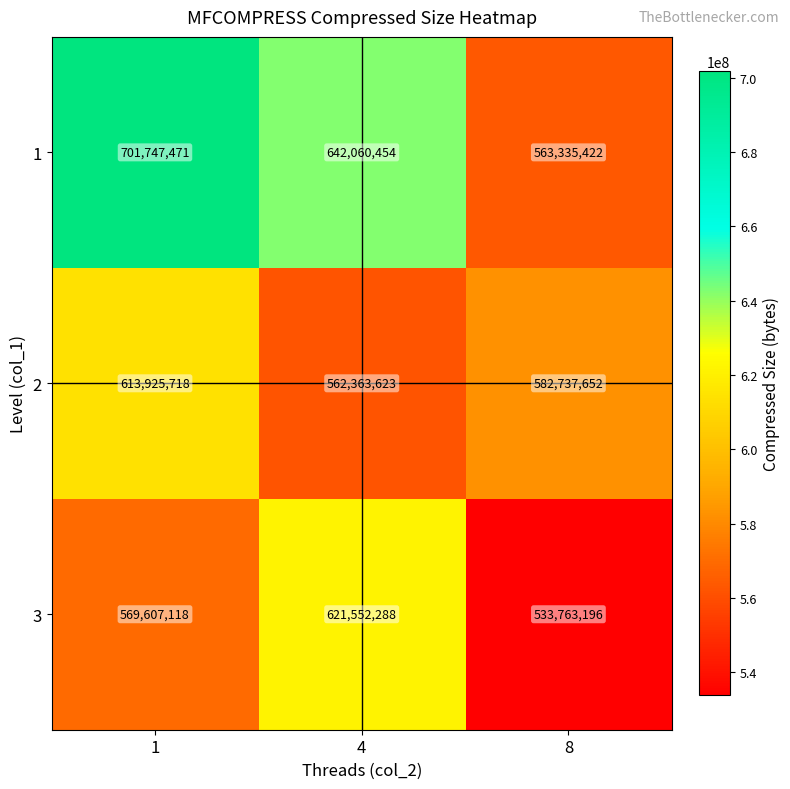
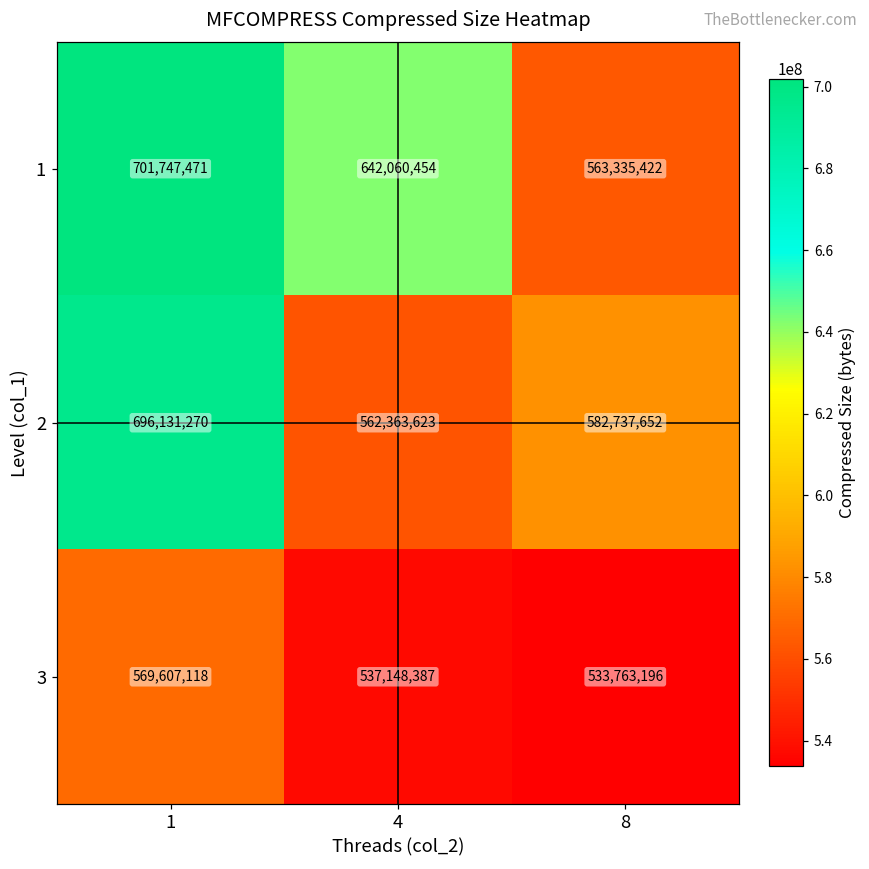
  {
    "2": {
-     "1": "613,925,718"
+     "1": "696,131,270"
    },
    "3": {
-     "4": "621,552,288"
+     "4": "537,148,387"
    }
  }
